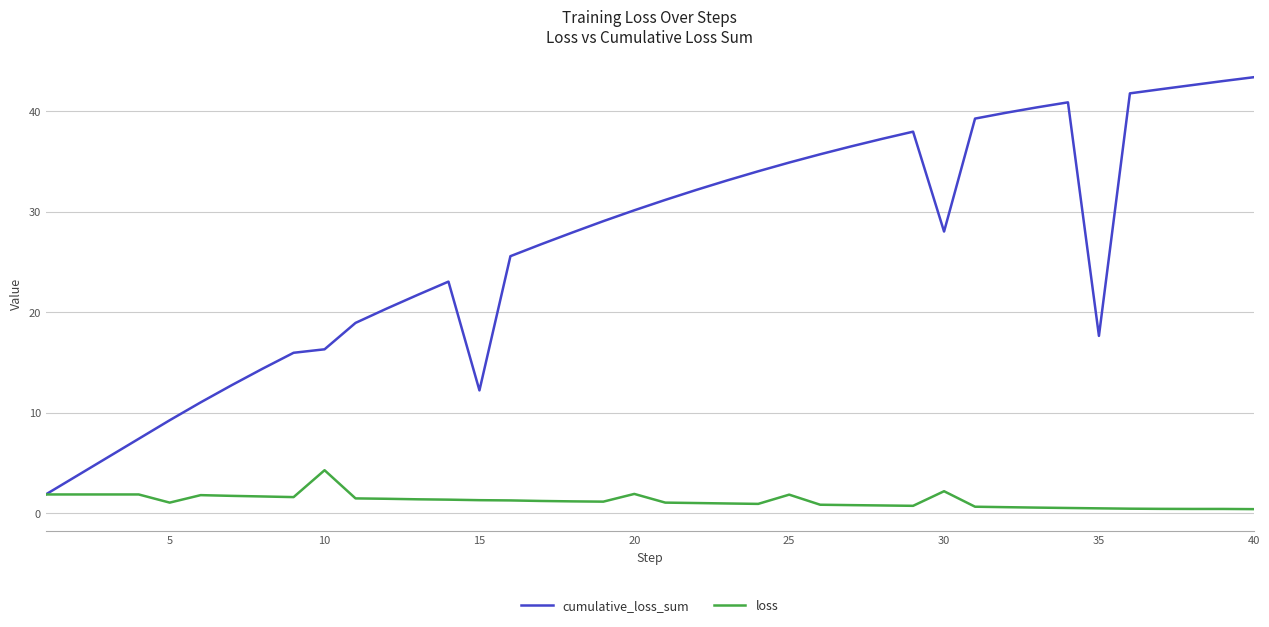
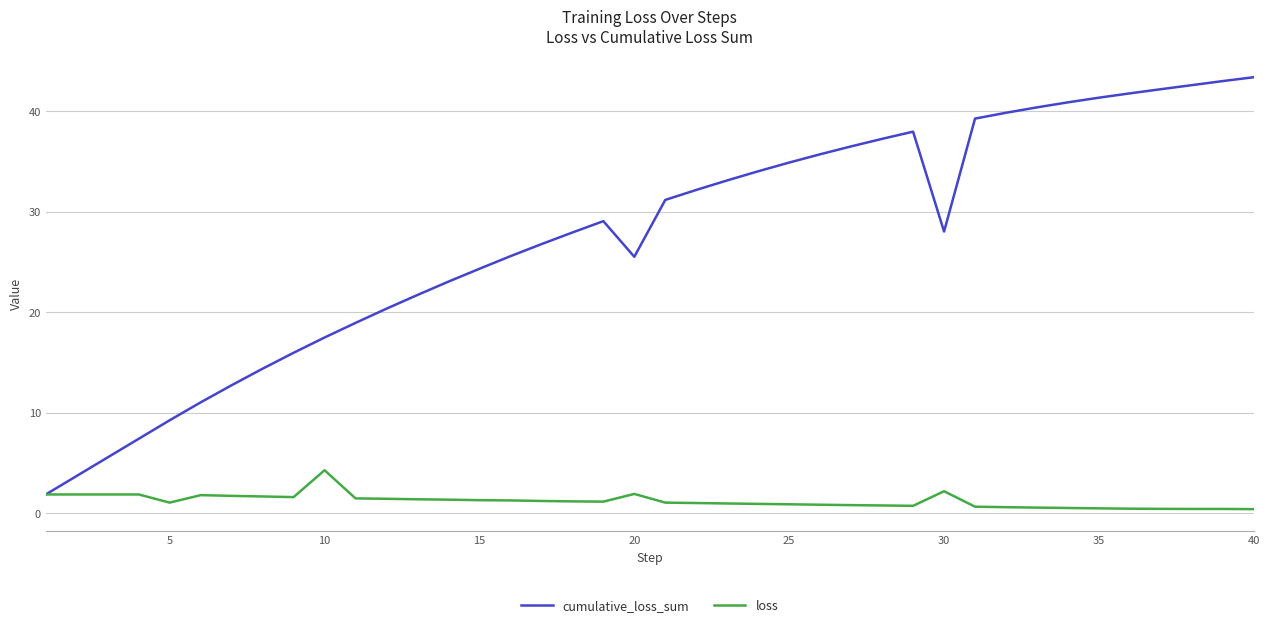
  {
    "cumulative_loss_sum": {
      "5": 9.2,
-     "10": 16.3,
-     "15": 12.2,
-     "20": 30.1,
+     "10": 17.5,
+     "15": 24.3,
+     "20": 25.5,
      "25": 34.9,
      "30": 28.0,
-     "35": 17.6,
+     "35": 41.3,
      "40": 43.4
    },
    "loss": {
      "5": 1.0,
      "10": 4.3,
      "15": 1.3,
      "20": 1.9,
-     "25": 1.8,
+     "25": 0.9,
      "30": 2.2,
      "35": 0.5,
      "40": 0.4
    }
  }
